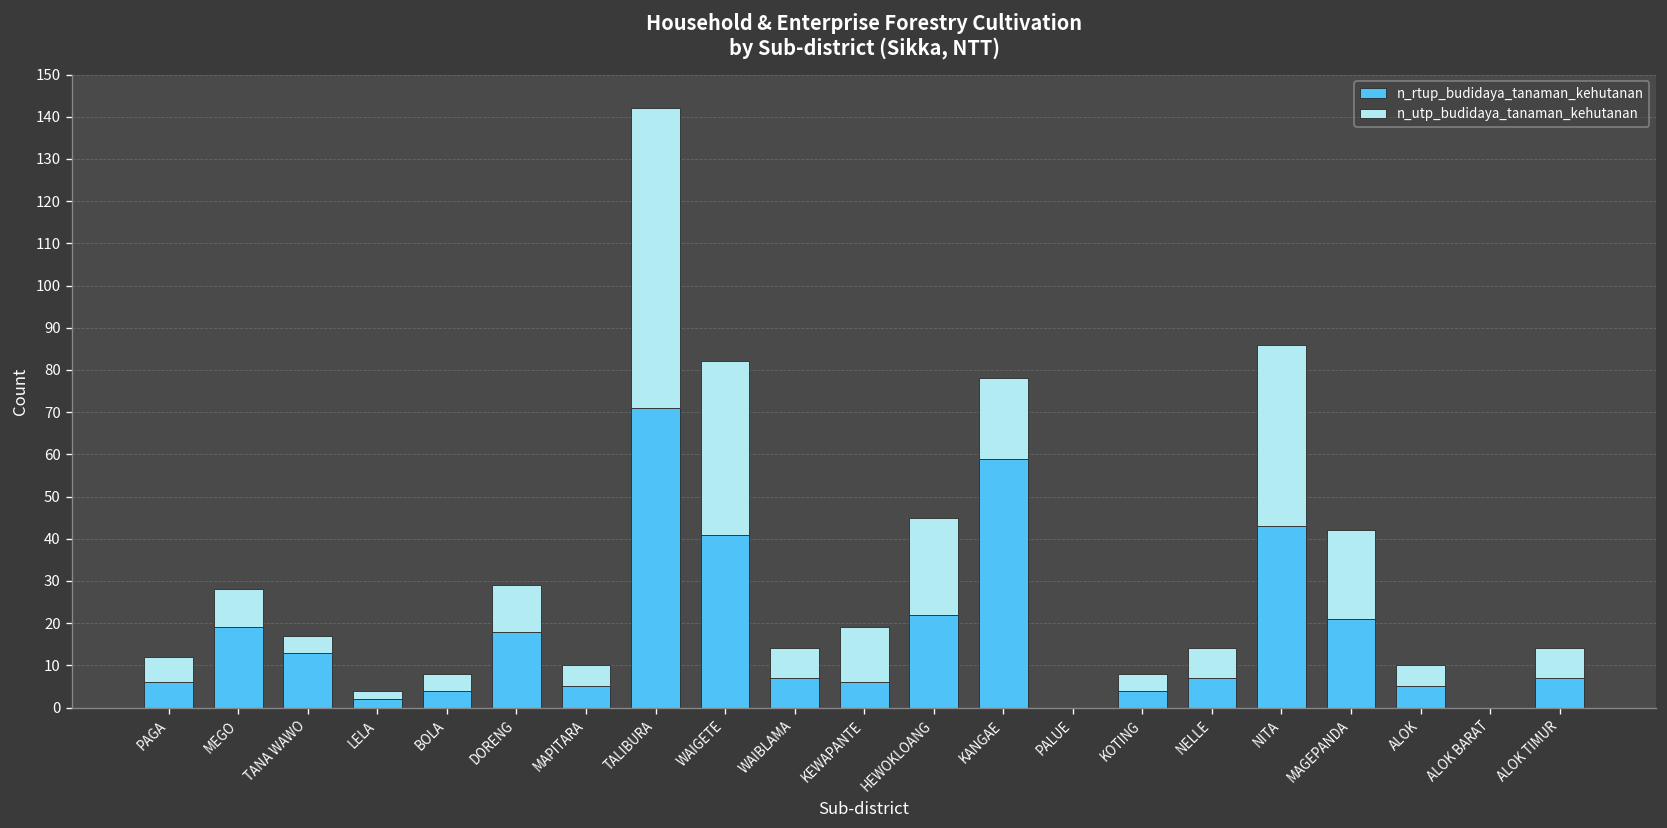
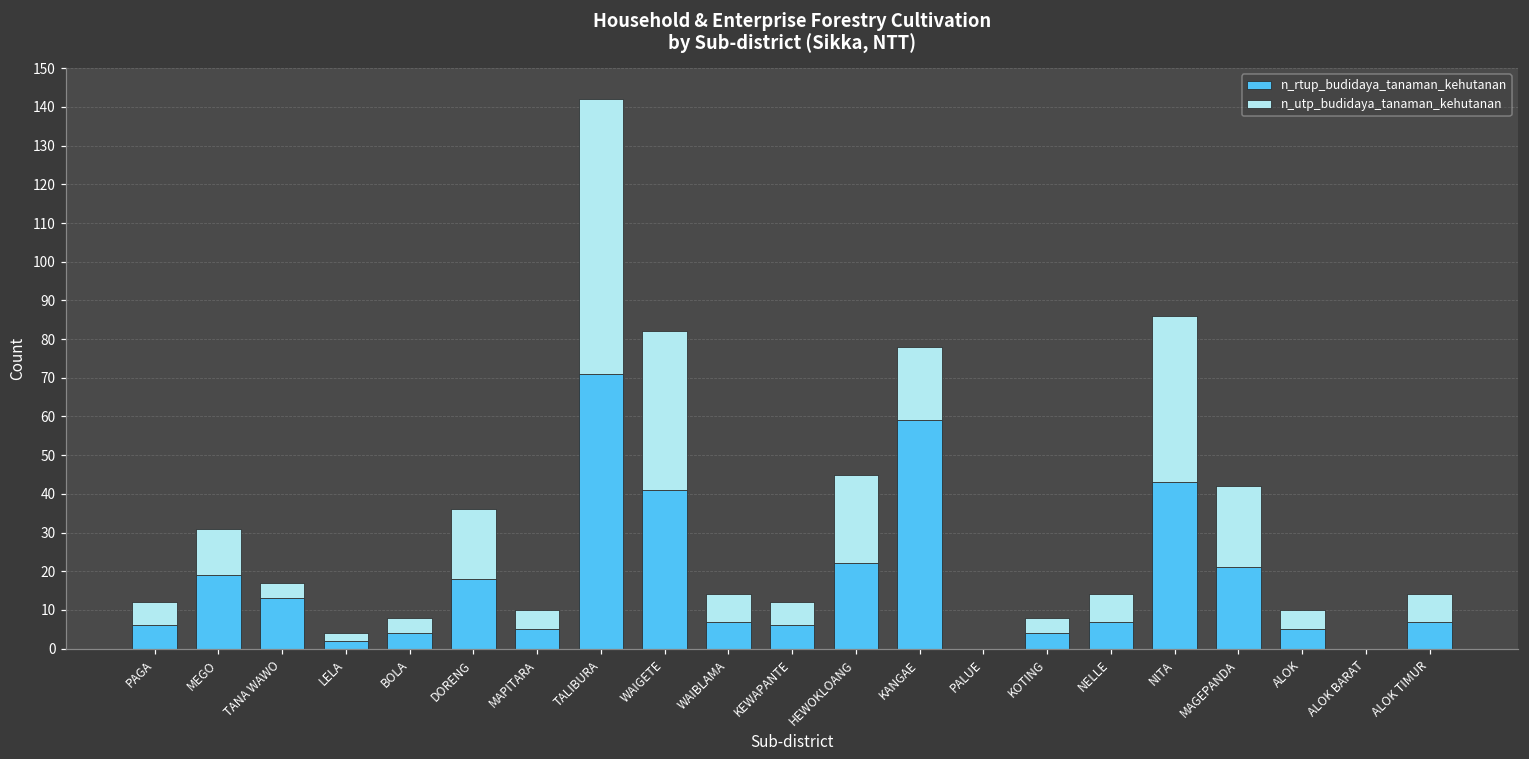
  {
    "n_rtup_budidaya_tanaman_kehutanan": {
      "PAGA": 6,
      "MEGO": 19,
      "TANA WAWO": 13,
      "LELA": 2,
      "BOLA": 4,
      "DORENG": 18,
      "MAPITARA": 5,
      "TALIBURA": 71,
      "WAIGETE": 41,
      "WAIBLAMA": 7,
      "KEWAPANTE": 6,
      "HEWOKLOANG": 22,
      "KANGAE": 59,
      "PALUE": 0,
      "KOTING": 4,
      "NELLE": 7,
      "NITA": 43,
      "MAGEPANDA": 21,
      "ALOK": 5,
      "ALOK BARAT": 0,
      "ALOK TIMUR": 7
    },
    "n_utp_budidaya_tanaman_kehutanan": {
      "PAGA": 6,
-     "MEGO": 9,
+     "MEGO": 12,
      "TANA WAWO": 4,
      "LELA": 2,
      "BOLA": 4,
-     "DORENG": 11,
+     "DORENG": 18,
      "MAPITARA": 5,
      "TALIBURA": 71,
      "WAIGETE": 41,
      "WAIBLAMA": 7,
-     "KEWAPANTE": 13,
+     "KEWAPANTE": 6,
      "HEWOKLOANG": 23,
      "KANGAE": 19,
      "PALUE": 0,
      "KOTING": 4,
      "NELLE": 7,
      "NITA": 43,
      "MAGEPANDA": 21,
      "ALOK": 5,
      "ALOK BARAT": 0,
      "ALOK TIMUR": 7
    }
  }
